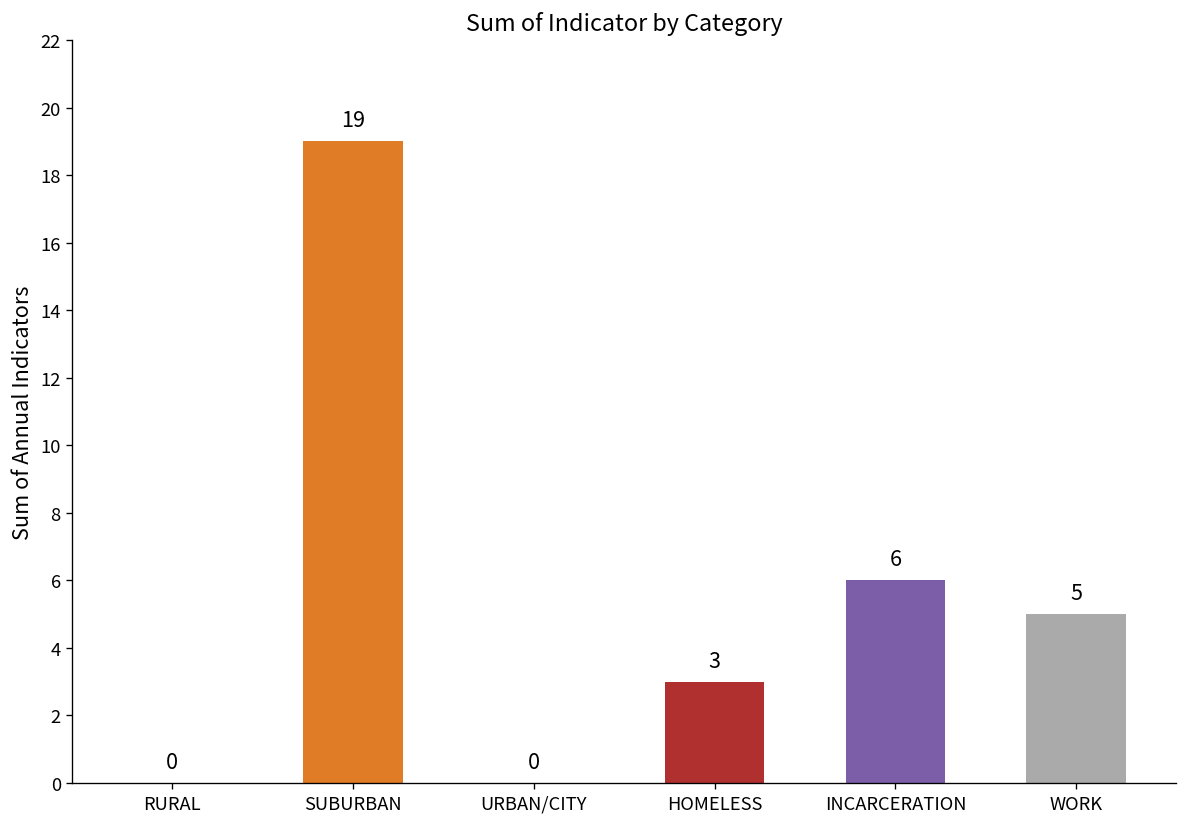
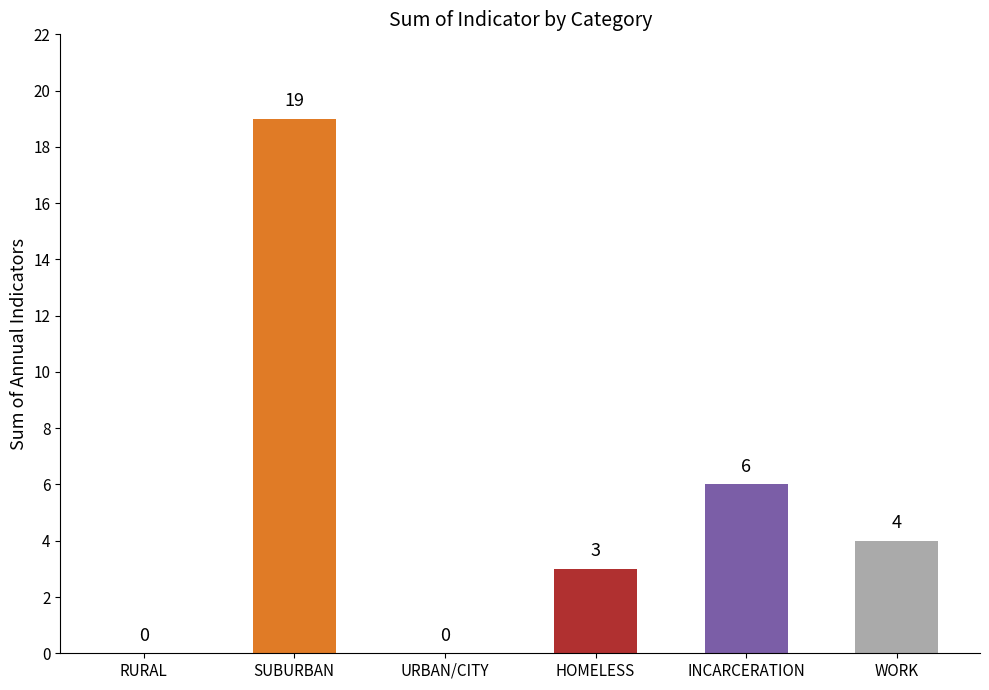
  {
    "RURAL": 0,
    "SUBURBAN": 19,
    "URBAN/CITY": 0,
    "HOMELESS": 3,
    "INCARCERATION": 6,
-   "WORK": 5
+   "WORK": 4
  }
